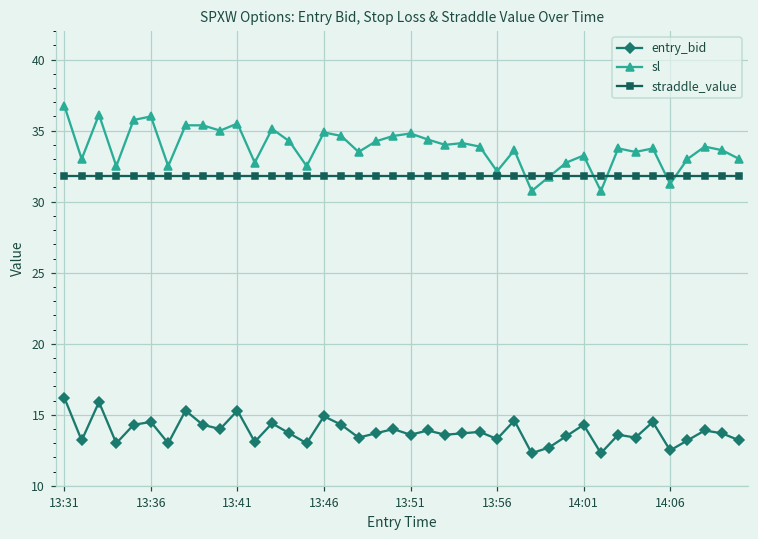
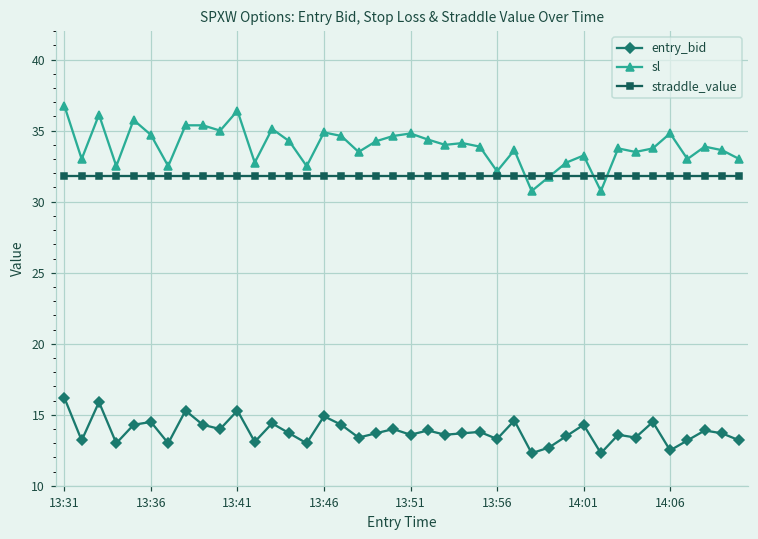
  {
    "sl": {
      "13:31": 36.8,
-     "13:36": 36.0,
-     "13:41": 35.5,
+     "13:36": 34.7,
+     "13:41": 36.4,
      "13:46": 34.9,
      "13:51": 34.8,
      "13:56": 32.1,
      "14:01": 33.3,
-     "14:06": 31.3
+     "14:06": 34.8
    }
  }
